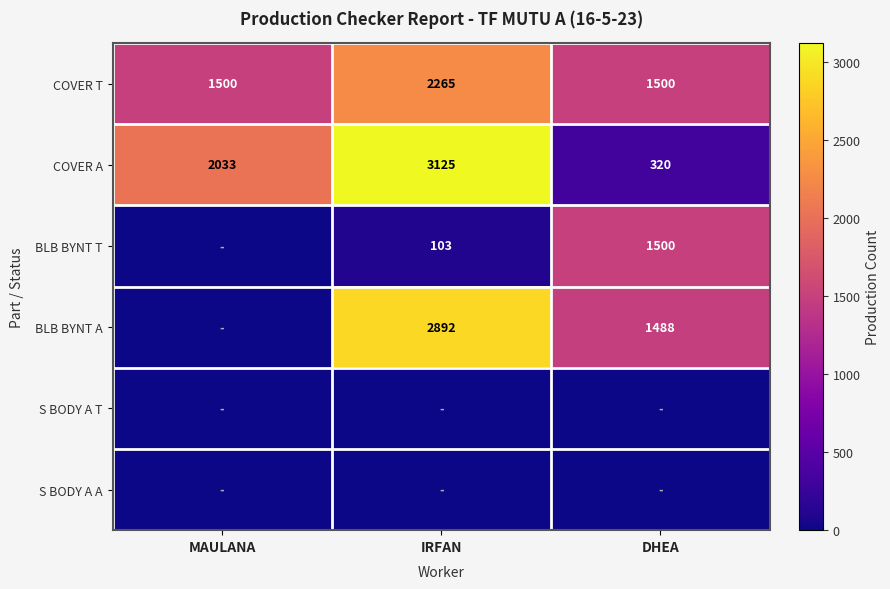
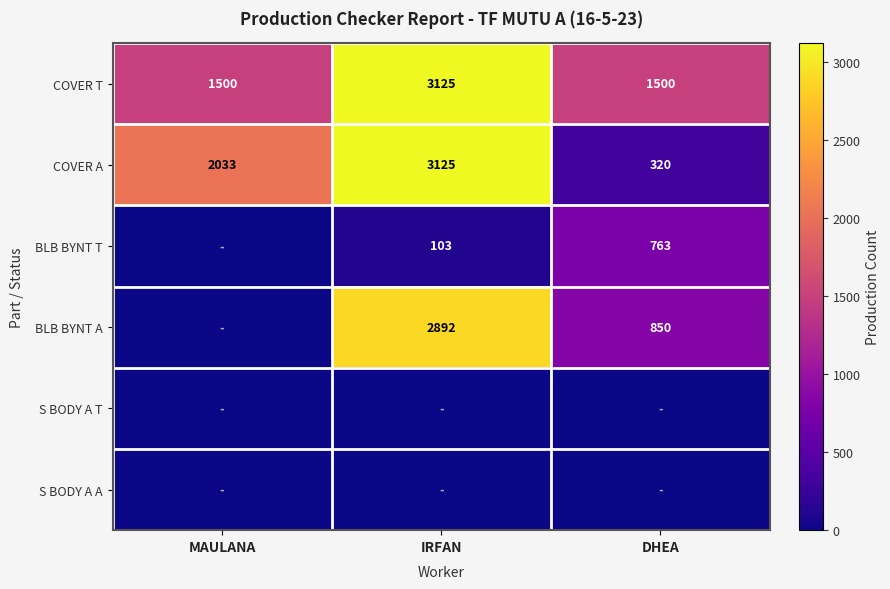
  {
    "COVER T": {
      "MAULANA": 1500,
-     "IRFAN": 2265,
+     "IRFAN": 3125,
      "DHEA": 1500
    },
    "COVER A": {
      "MAULANA": 2033,
      "IRFAN": 3125,
      "DHEA": 320
    },
    "BLB BYNT T": {
      "IRFAN": 103,
-     "DHEA": 1500
+     "DHEA": 763
    },
    "BLB BYNT A": {
      "IRFAN": 2892,
-     "DHEA": 1488
+     "DHEA": 850
    }
  }
